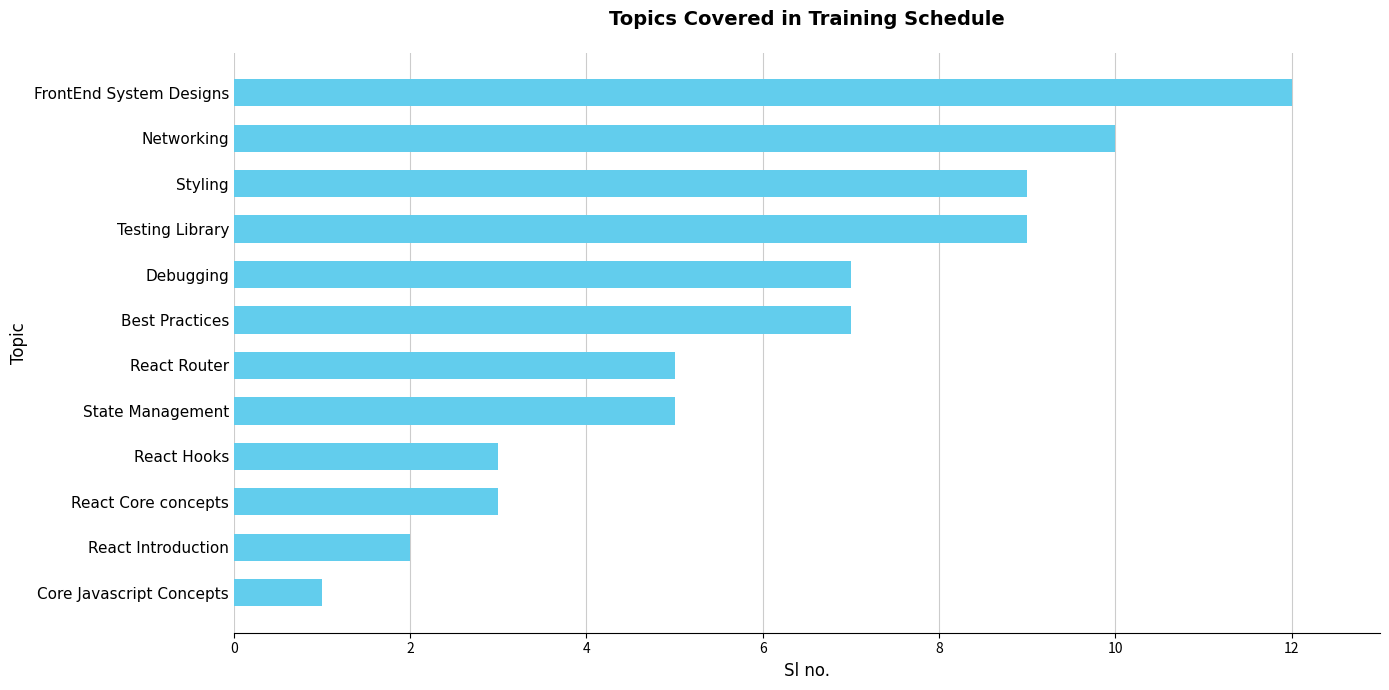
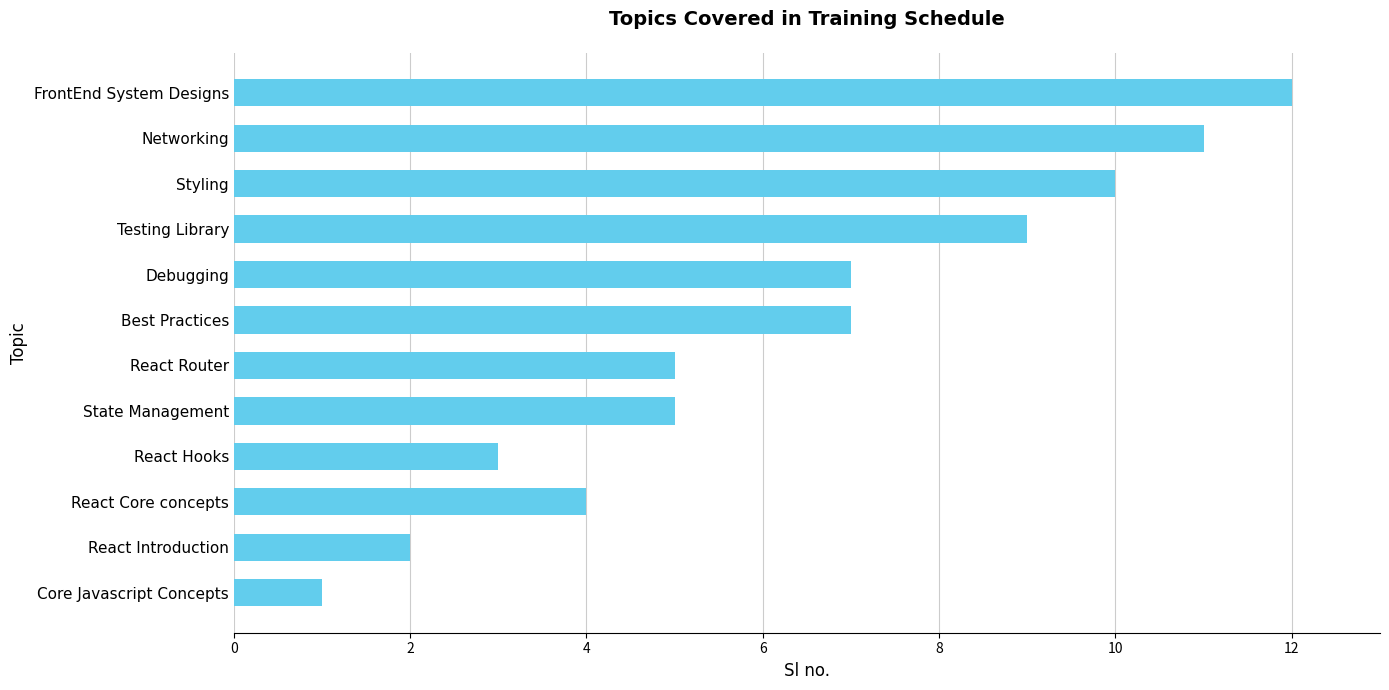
  {
    "FrontEnd System Designs": 12,
-   "Networking": 10,
-   "Styling": 9,
+   "Networking": 11,
+   "Styling": 10,
    "Testing Library": 9,
    "Debugging": 7,
    "Best Practices": 7,
    "React Router": 5,
    "State Management": 5,
    "React Hooks": 3,
-   "React Core concepts": 3,
+   "React Core concepts": 4,
    "React Introduction": 2,
    "Core Javascript Concepts": 1
  }
